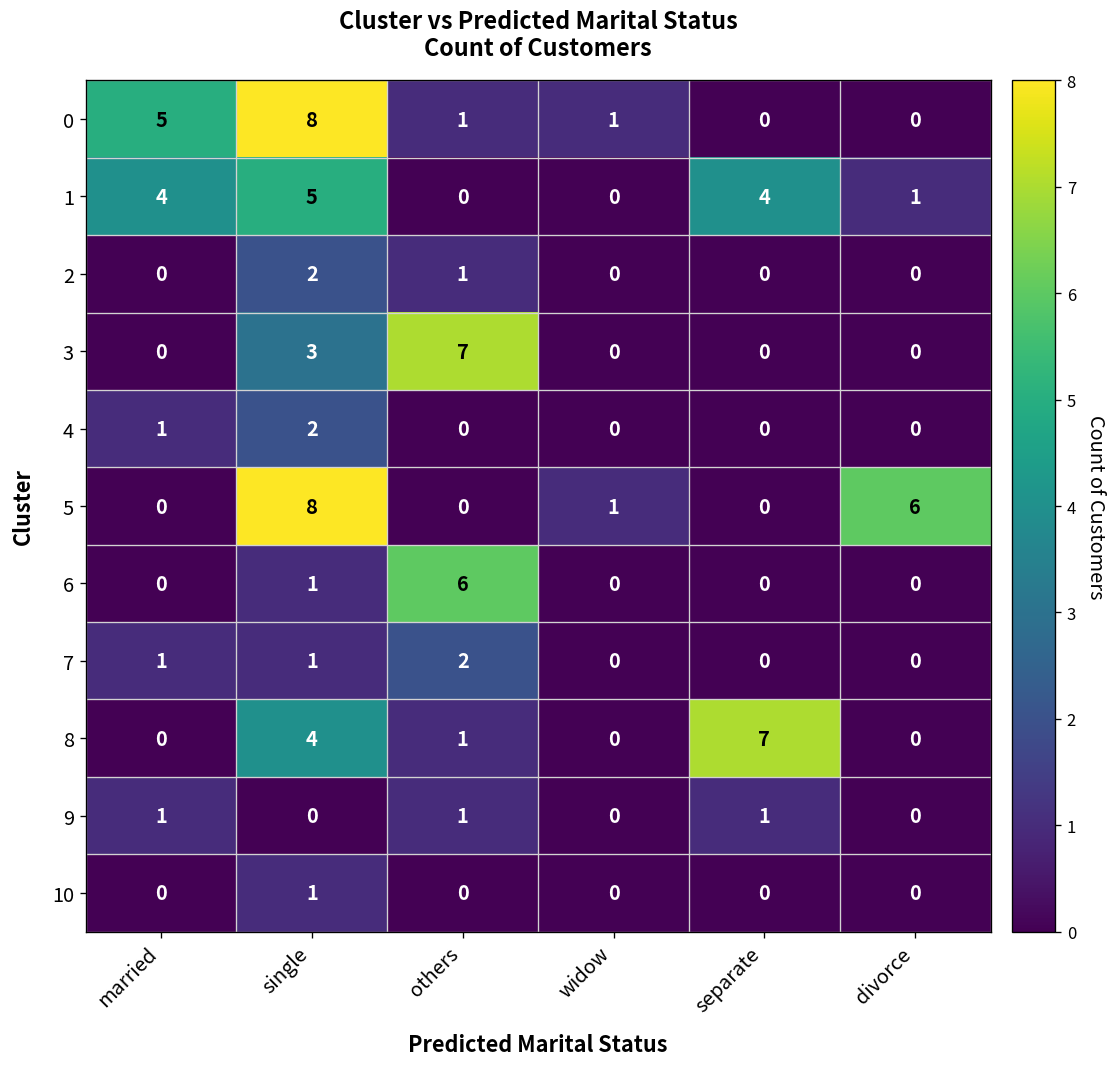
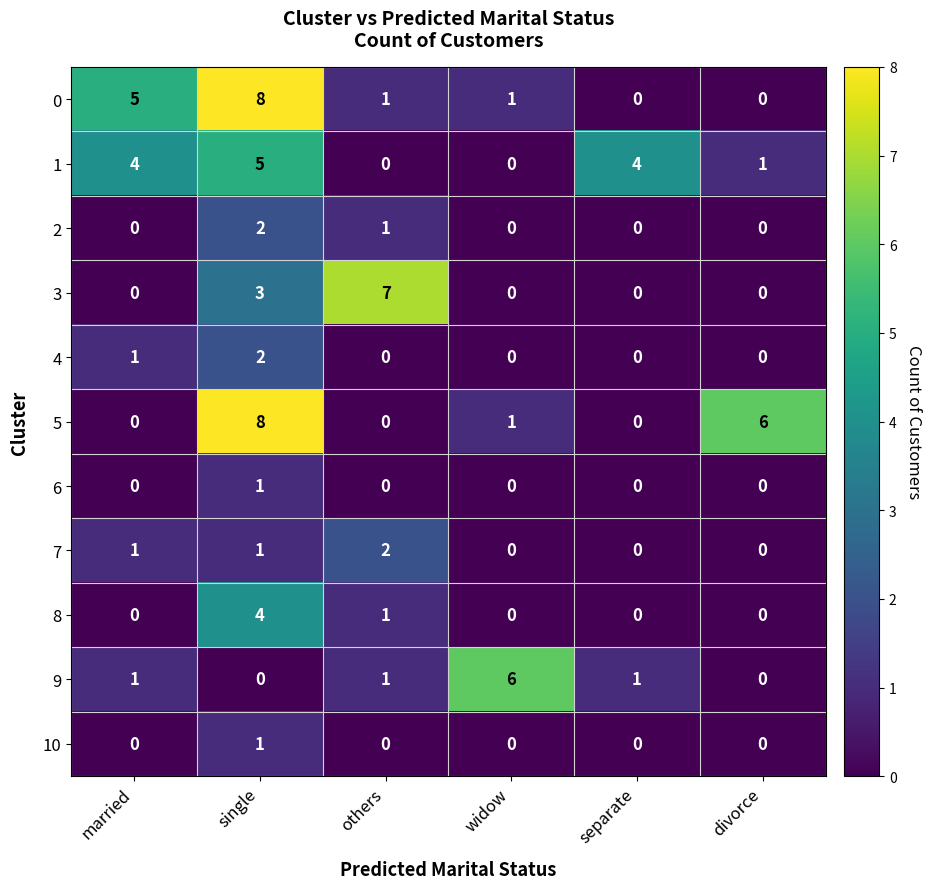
  {
    "0": {
      "married": 5,
      "single": 8,
      "others": 1,
      "widow": 1,
      "separate": 0,
      "divorce": 0
    },
    "1": {
      "married": 4,
      "single": 5,
      "others": 0,
      "widow": 0,
      "separate": 4,
      "divorce": 1
    },
    "2": {
      "married": 0,
      "single": 2,
      "others": 1,
      "widow": 0,
      "separate": 0,
      "divorce": 0
    },
    "3": {
      "married": 0,
      "single": 3,
      "others": 7,
      "widow": 0,
      "separate": 0,
      "divorce": 0
    },
    "4": {
      "married": 1,
      "single": 2,
      "others": 0,
      "widow": 0,
      "separate": 0,
      "divorce": 0
    },
    "5": {
      "married": 0,
      "single": 8,
      "others": 0,
      "widow": 1,
      "separate": 0,
      "divorce": 6
    },
    "6": {
      "married": 0,
      "single": 1,
-     "others": 6,
+     "others": 0,
      "widow": 0,
      "separate": 0,
      "divorce": 0
    },
    "7": {
      "married": 1,
      "single": 1,
      "others": 2,
      "widow": 0,
      "separate": 0,
      "divorce": 0
    },
    "8": {
      "married": 0,
      "single": 4,
      "others": 1,
      "widow": 0,
-     "separate": 7,
+     "separate": 0,
      "divorce": 0
    },
    "9": {
      "married": 1,
      "single": 0,
      "others": 1,
-     "widow": 0,
+     "widow": 6,
      "separate": 1,
      "divorce": 0
    },
    "10": {
      "married": 0,
      "single": 1,
      "others": 0,
      "widow": 0,
      "separate": 0,
      "divorce": 0
    }
  }
